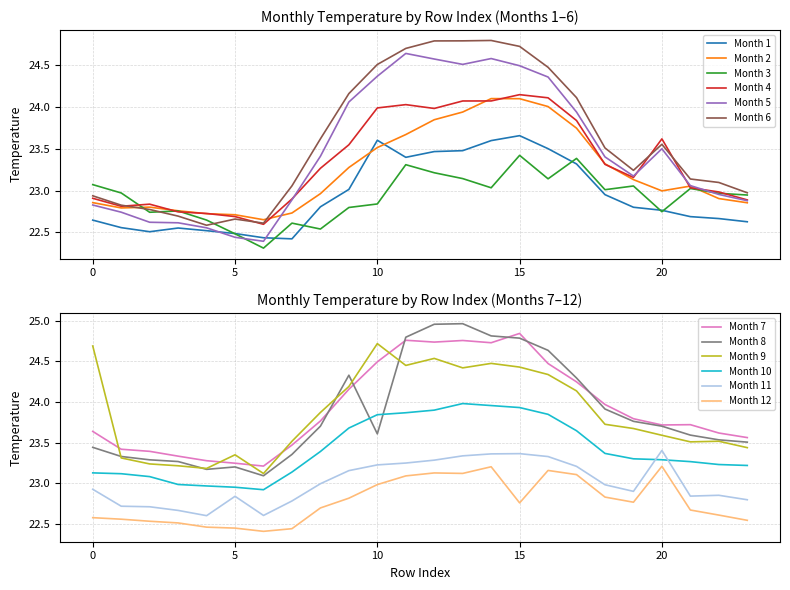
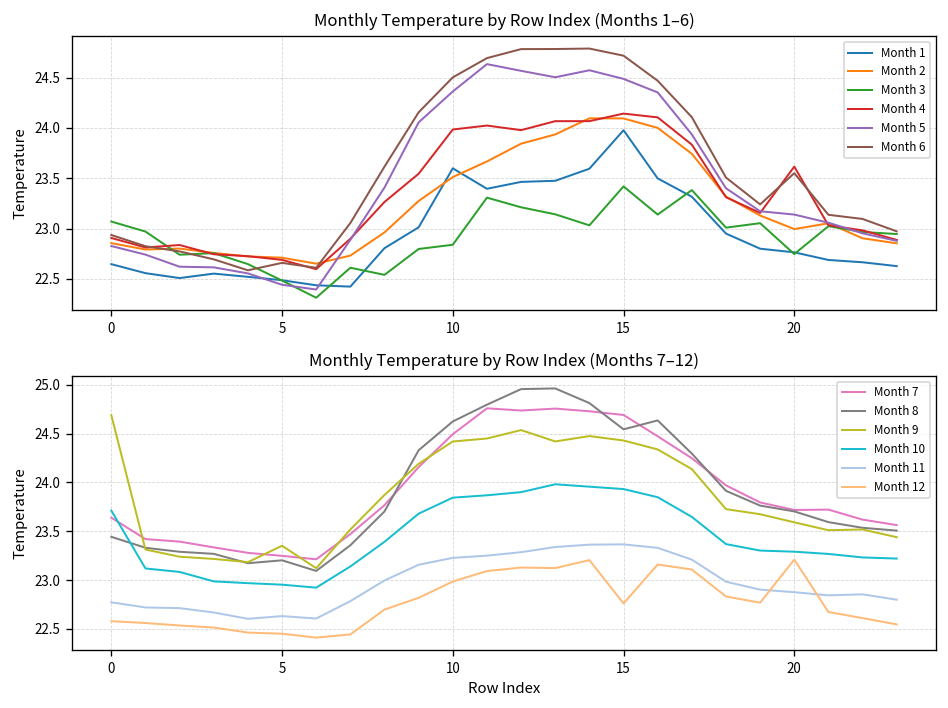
  {
    "Monthly Temperature by Row Index (Months 1–6)": {
      "Month 1": {
        "0": 22.6,
        "10": 23.6,
-       "15": 23.7
+       "15": 24.0
      },
      "Month 2": {
        "10": 23.5,
        "15": 24.1,
        "20": 23.0
      },
      "Month 3": {
        "0": 23.1,
        "10": 22.8,
        "15": 23.4
      },
      "Month 4": {
        "10": 24.0,
        "15": 24.1,
        "20": 23.6
      },
      "Month 5": {
        "5": 22.4,
        "10": 24.4,
        "15": 24.5,
-       "20": 23.5
+       "20": 23.1
      },
      "Month 6": {
        "10": 24.5,
        "15": 24.7,
        "20": 23.6
      }
    },
    "Monthly Temperature by Row Index (Months 7–12)": {
      "Month 7": {
        "0": 23.6,
        "5": 23.2,
        "10": 24.5,
-       "15": 24.8
+       "15": 24.7
      },
      "Month 8": {
        "0": 23.4,
        "5": 23.2,
-       "10": 23.6,
-       "15": 24.8
+       "10": 24.6,
+       "15": 24.5
      },
      "Month 9": {
        "0": 24.7,
        "5": 23.4,
-       "10": 24.7,
+       "10": 24.4,
        "15": 24.4,
        "20": 23.6
      },
      "Month 10": {
-       "0": 23.1,
+       "0": 23.7,
        "5": 23.0,
        "10": 23.8,
        "15": 23.9,
        "20": 23.3
      },
      "Month 11": {
-       "0": 22.9,
-       "5": 22.8,
+       "0": 22.8,
+       "5": 22.6,
        "10": 23.2,
        "15": 23.4,
-       "20": 23.4
+       "20": 22.9
      },
      "Month 12": {
        "0": 22.6,
        "5": 22.5,
        "10": 23.0,
        "15": 22.8,
        "20": 23.2
      }
    }
  }
